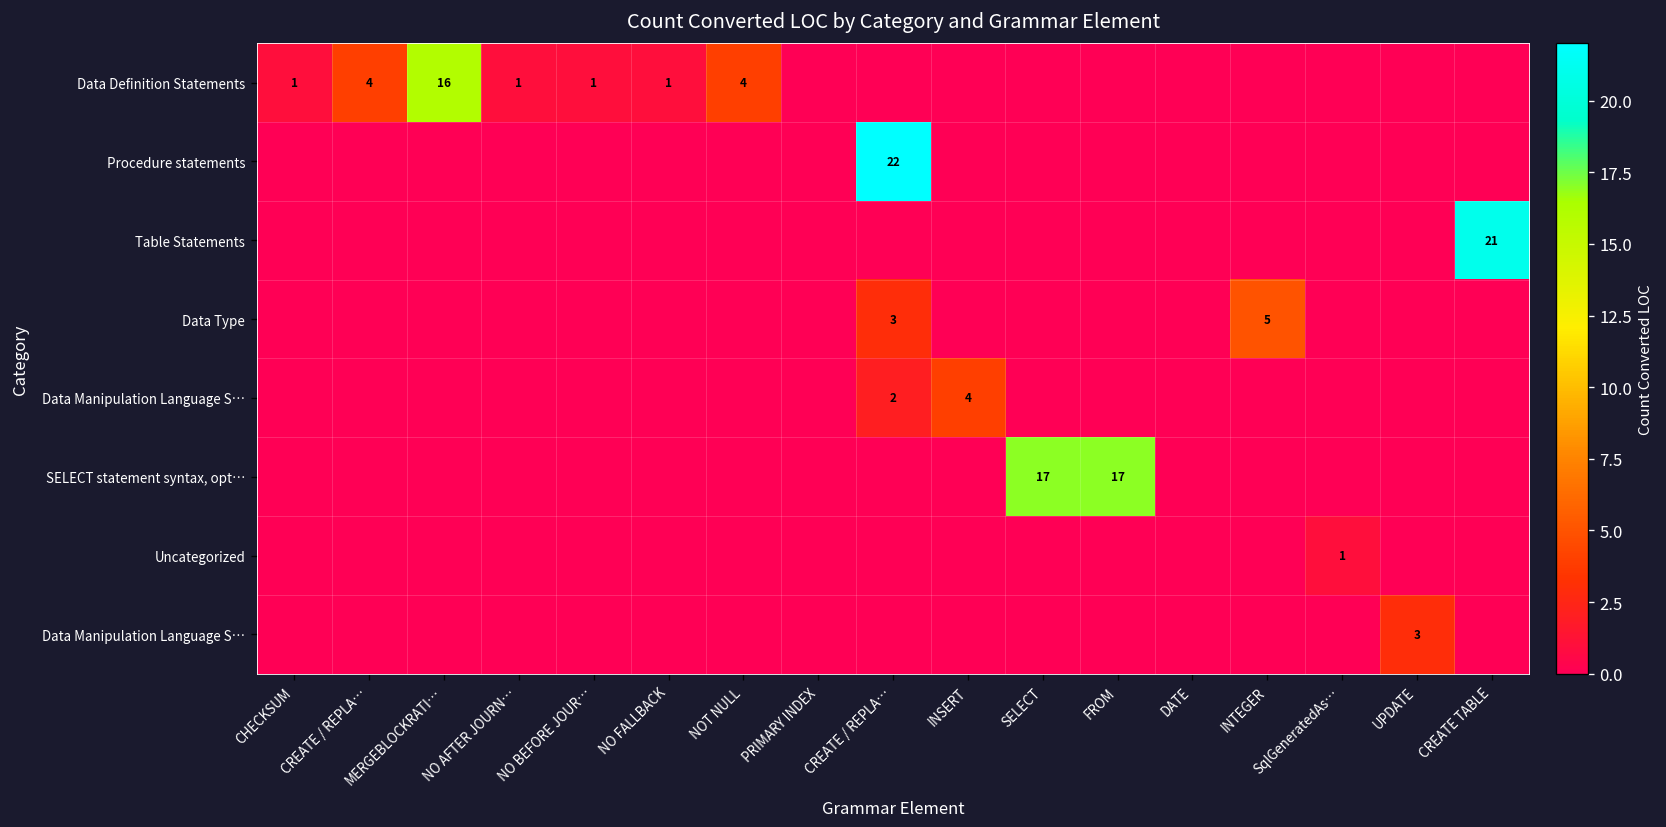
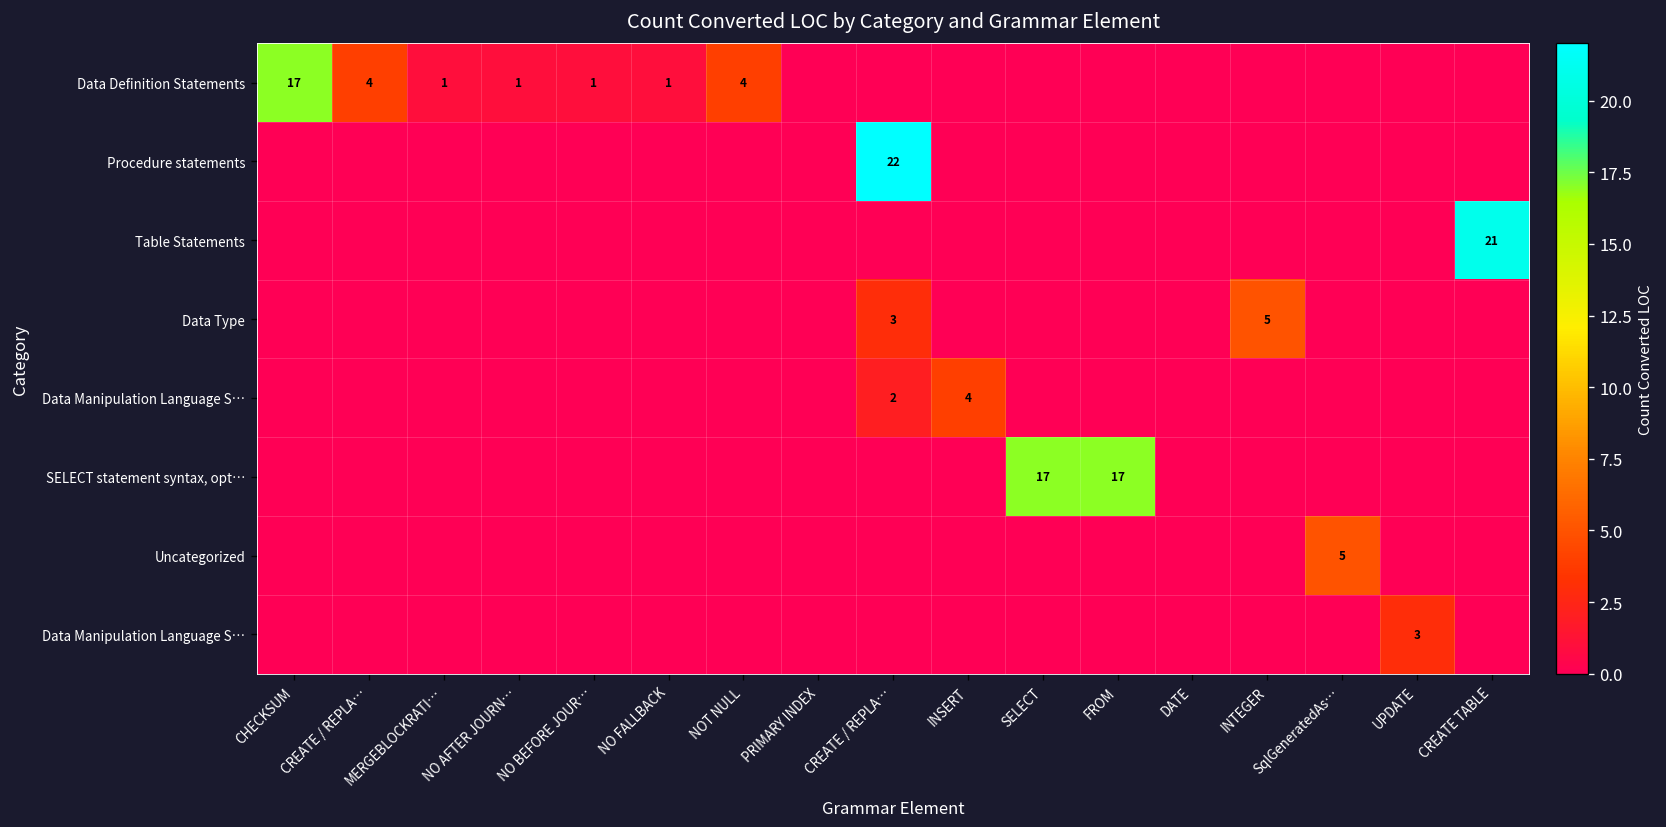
  {
    "Data Definition Statements": {
-     "CHECKSUM": 1,
-     "MERGEBLOCKRATI…": 16,
+     "CHECKSUM": 17,
+     "MERGEBLOCKRATI…": 1,
      "NO AFTER JOURN…": 1,
      "NO BEFORE JOUR…": 1,
      "NO FALLBACK": 1,
      "NOT NULL": 4
    },
    "Table Statements": {
      "CREATE TABLE": 21
    },
    "Data Type": {
      "INTEGER": 5
    },
    "SELECT statement syntax, opt…": {
      "SELECT": 17,
      "FROM": 17
    },
    "Uncategorized": {
-     "SqlGeneratedAs…": 1
+     "SqlGeneratedAs…": 5
    }
  }
